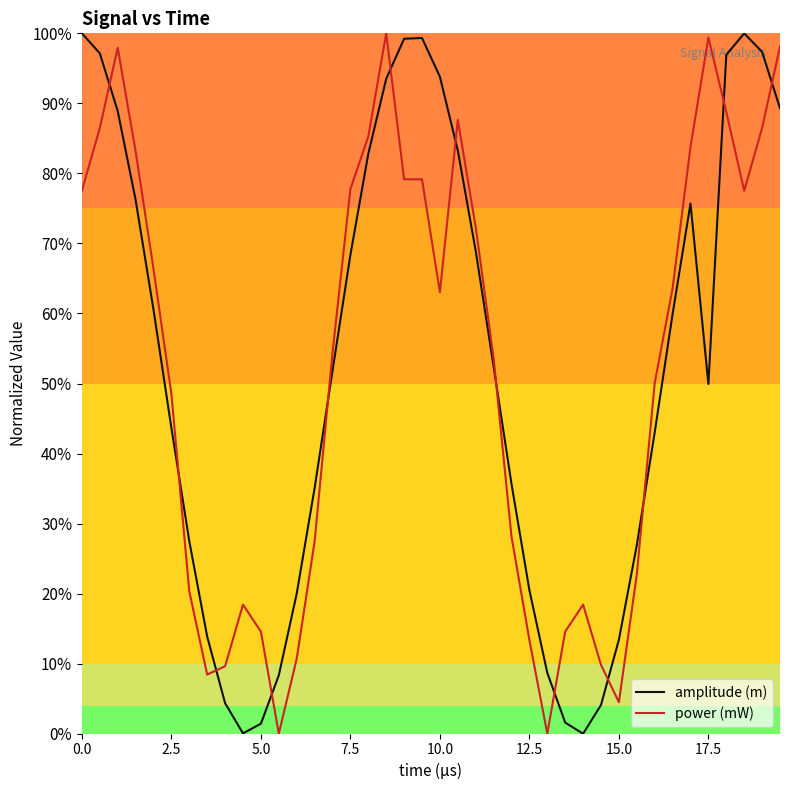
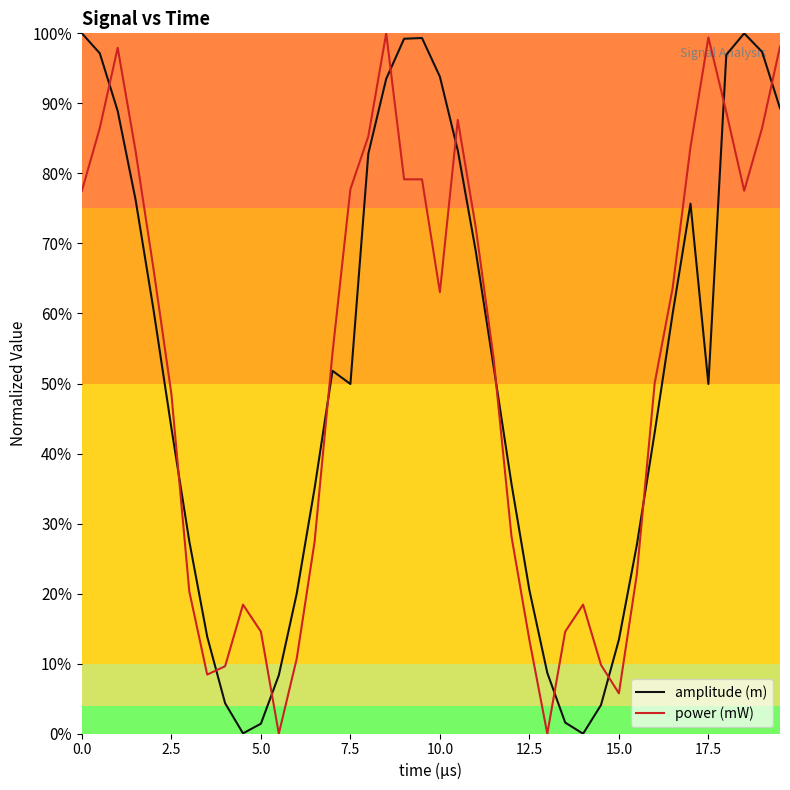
  {
    "amplitude (m)": {
      "0.0": "100%",
      "2.5": "44%",
      "5.0": "1%",
-     "7.5": "68%",
+     "7.5": "50%",
      "10.0": "94%",
      "12.5": "20%",
      "15.0": "13%",
      "17.5": "50%"
    },
    "power (mW)": {
      "0.0": "78%",
      "2.5": "49%",
      "5.0": "15%",
      "7.5": "78%",
      "10.0": "63%",
      "12.5": "13%",
-     "15.0": "4%",
+     "15.0": "6%",
      "17.5": "99%"
    }
  }
